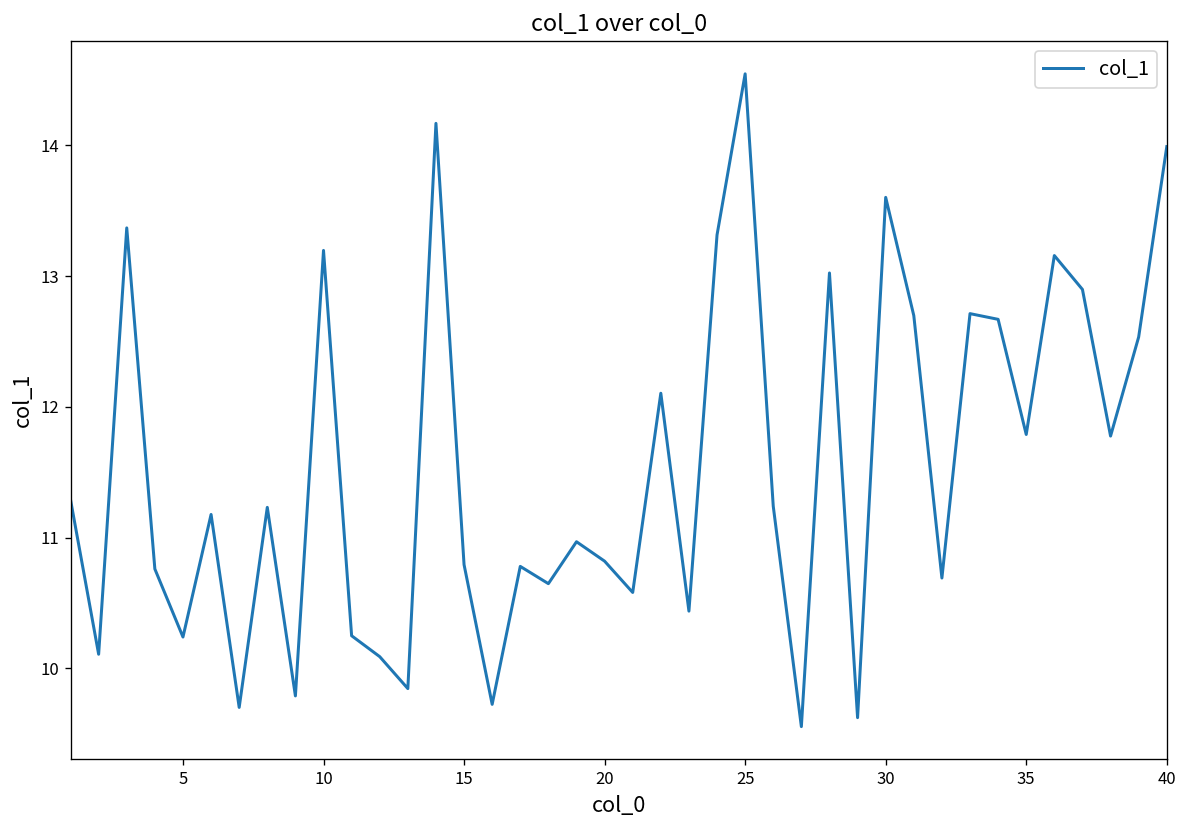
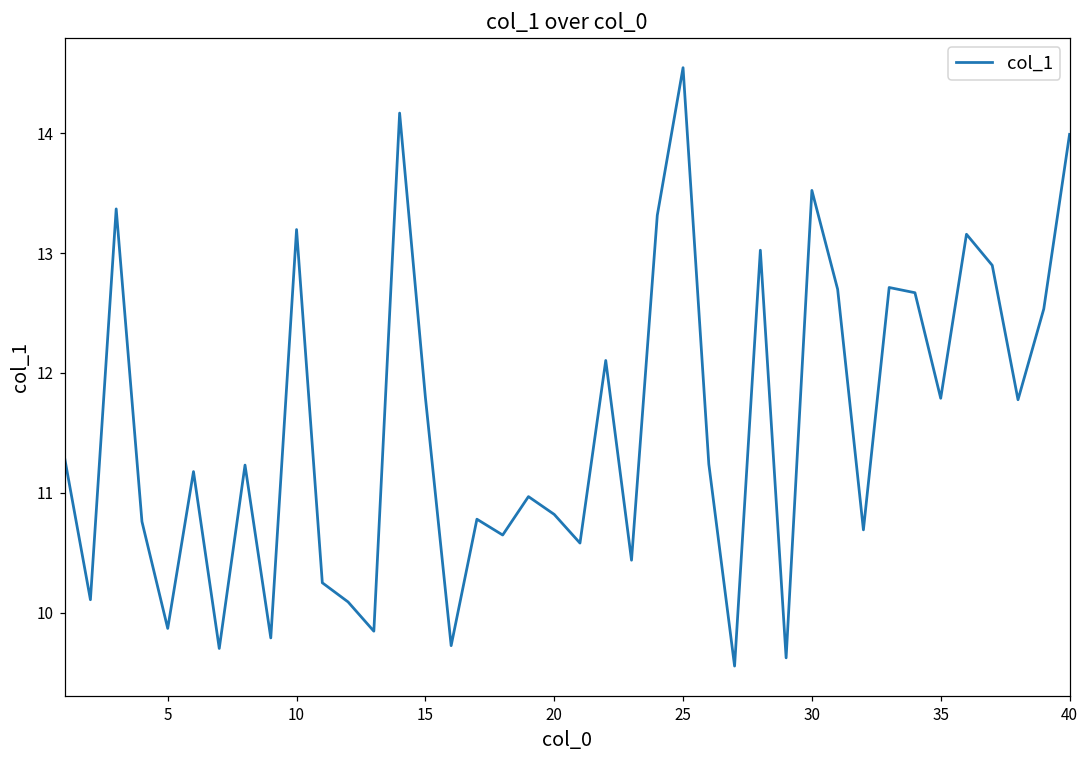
  {
-   "5": 10.24,
+   "5": 9.87,
    "10": 13.20,
-   "15": 10.79,
+   "15": 11.80,
    "20": 10.82,
    "25": 14.55,
-   "30": 13.60,
+   "30": 13.52,
    "35": 11.79,
    "40": 13.99
  }
